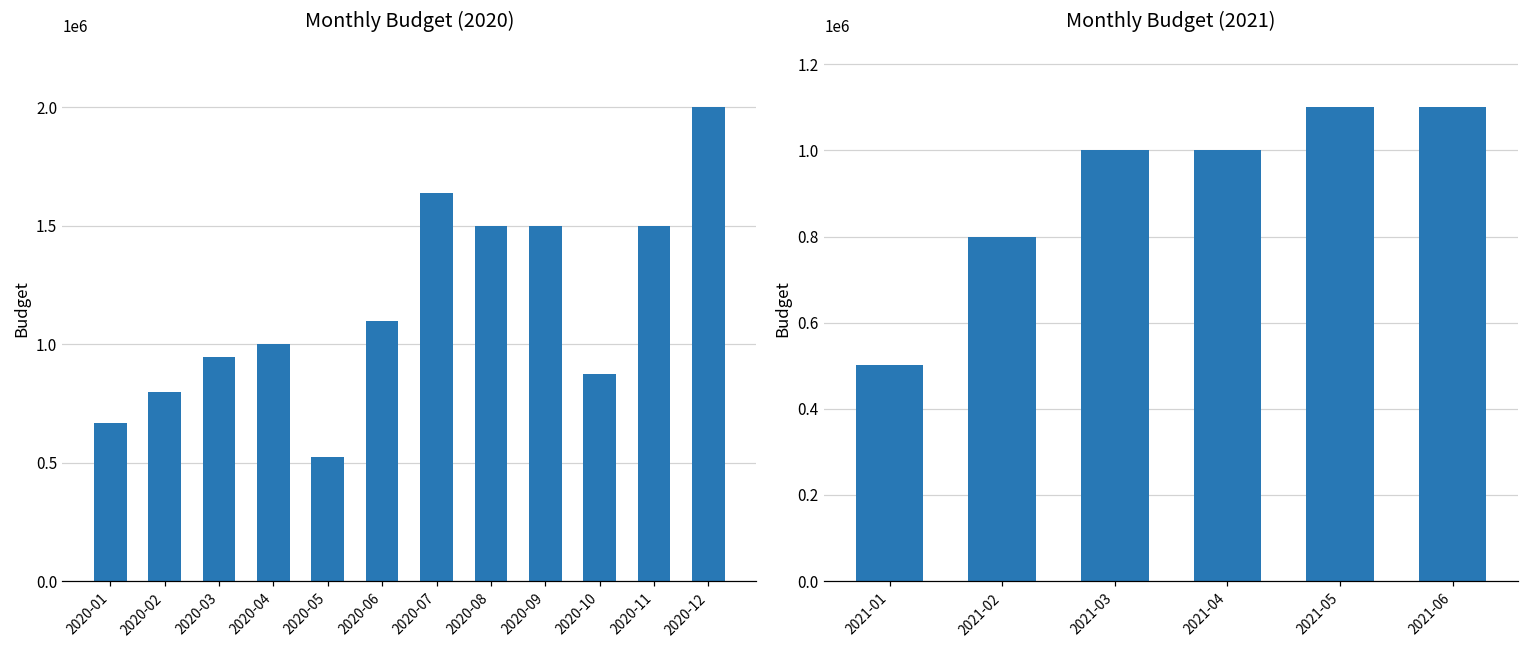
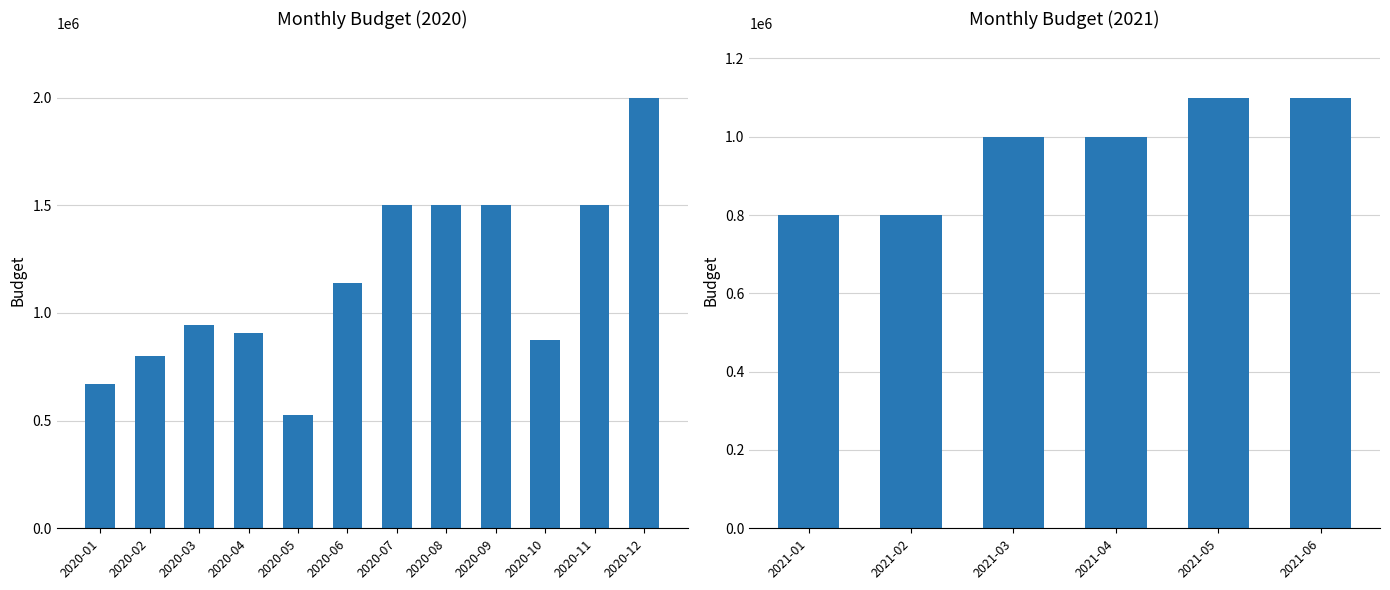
  {
    "Monthly Budget (2020)": {
      "2020-01": 670000,
      "2020-02": 800000,
      "2020-03": 940000,
-     "2020-04": 1000000,
+     "2020-04": 910000,
      "2020-05": 530000,
-     "2020-06": 1100000,
-     "2020-07": 1640000,
+     "2020-06": 1140000,
+     "2020-07": 1500000,
      "2020-08": 1500000,
      "2020-09": 1500000,
      "2020-10": 880000,
      "2020-11": 1500000,
      "2020-12": 2000000
    },
    "Monthly Budget (2021)": {
-     "2021-01": 500000,
+     "2021-01": 800000,
      "2021-02": 800000,
      "2021-03": 1000000,
      "2021-04": 1000000,
      "2021-05": 1100000,
      "2021-06": 1100000
    }
  }
